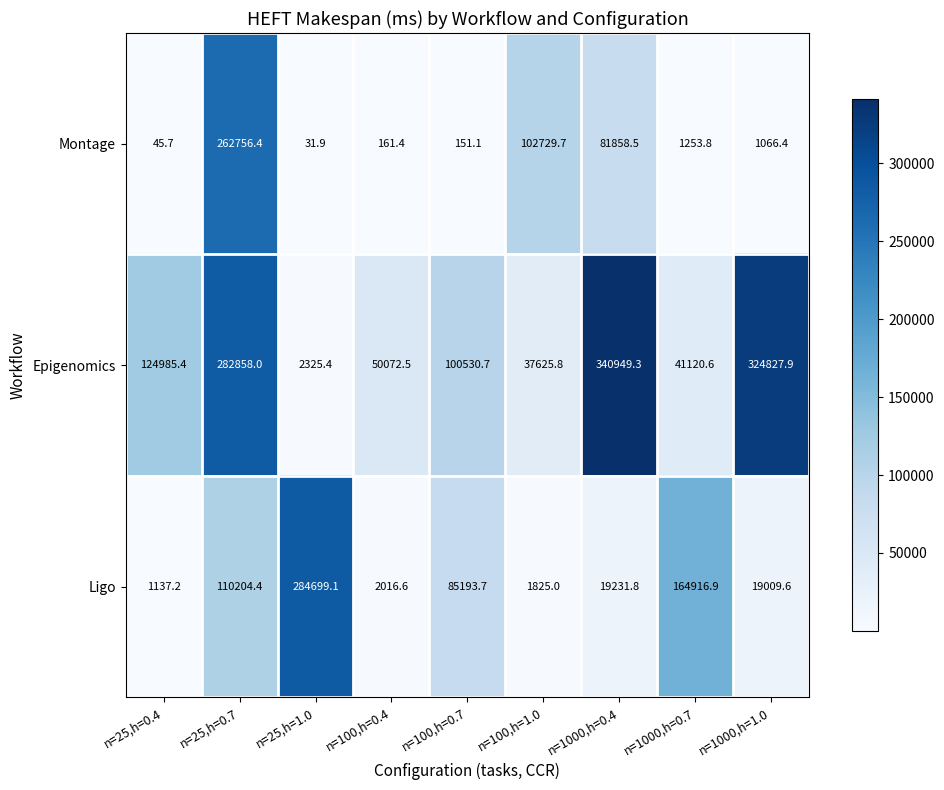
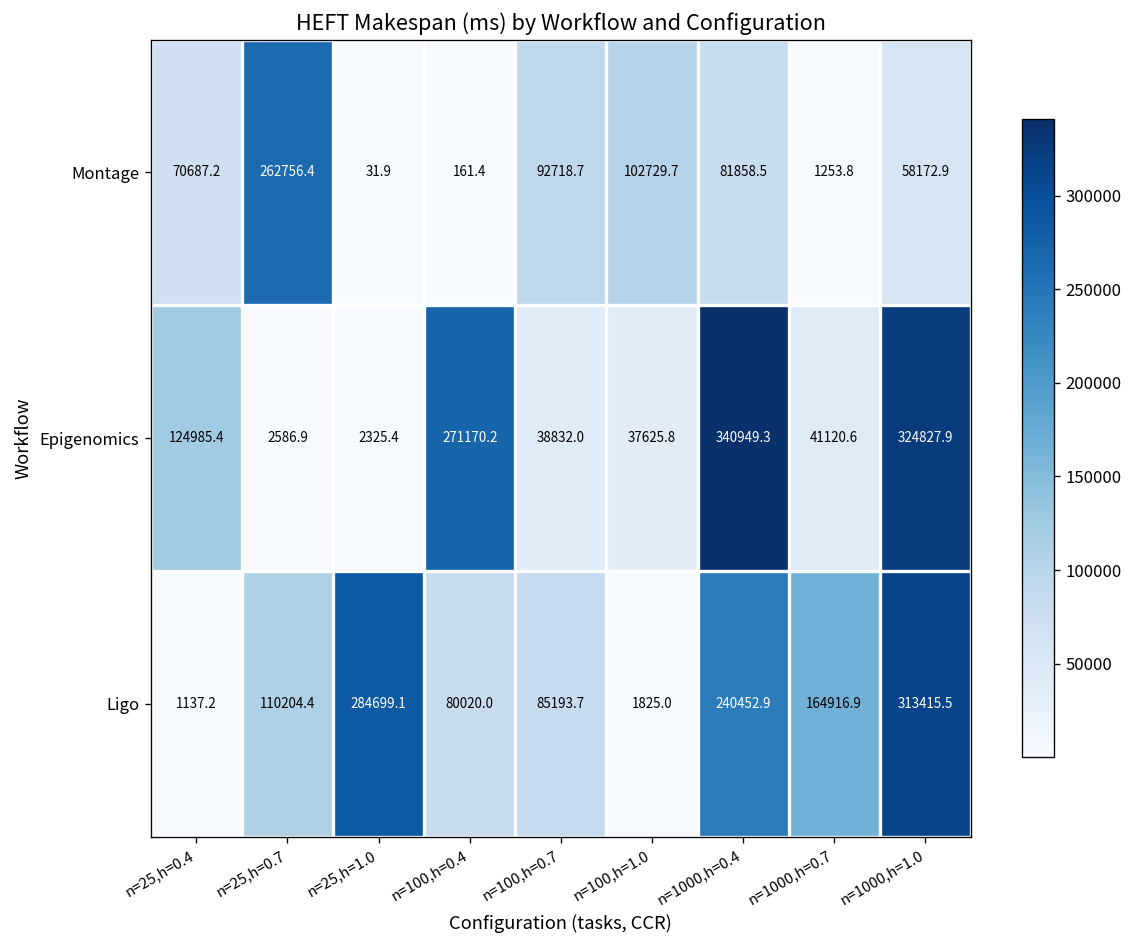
  {
    "Montage": {
-     "n=25,h=0.4": 45.7,
+     "n=25,h=0.4": 70687.2,
      "n=25,h=0.7": 262756.4,
      "n=25,h=1.0": 31.9,
      "n=100,h=0.4": 161.4,
-     "n=100,h=0.7": 151.1,
+     "n=100,h=0.7": 92718.7,
      "n=100,h=1.0": 102729.7,
      "n=1000,h=0.4": 81858.5,
      "n=1000,h=0.7": 1253.8,
-     "n=1000,h=1.0": 1066.4
+     "n=1000,h=1.0": 58172.9
    },
    "Epigenomics": {
      "n=25,h=0.4": 124985.4,
-     "n=25,h=0.7": 282858.0,
+     "n=25,h=0.7": 2586.9,
      "n=25,h=1.0": 2325.4,
-     "n=100,h=0.4": 50072.5,
-     "n=100,h=0.7": 100530.7,
+     "n=100,h=0.4": 271170.2,
+     "n=100,h=0.7": 38832.0,
      "n=100,h=1.0": 37625.8,
      "n=1000,h=0.4": 340949.3,
      "n=1000,h=0.7": 41120.6,
      "n=1000,h=1.0": 324827.9
    },
    "Ligo": {
      "n=25,h=0.4": 1137.2,
      "n=25,h=0.7": 110204.4,
      "n=25,h=1.0": 284699.1,
-     "n=100,h=0.4": 2016.6,
+     "n=100,h=0.4": 80020.0,
      "n=100,h=0.7": 85193.7,
      "n=100,h=1.0": 1825.0,
-     "n=1000,h=0.4": 19231.8,
+     "n=1000,h=0.4": 240452.9,
      "n=1000,h=0.7": 164916.9,
-     "n=1000,h=1.0": 19009.6
+     "n=1000,h=1.0": 313415.5
    }
  }
